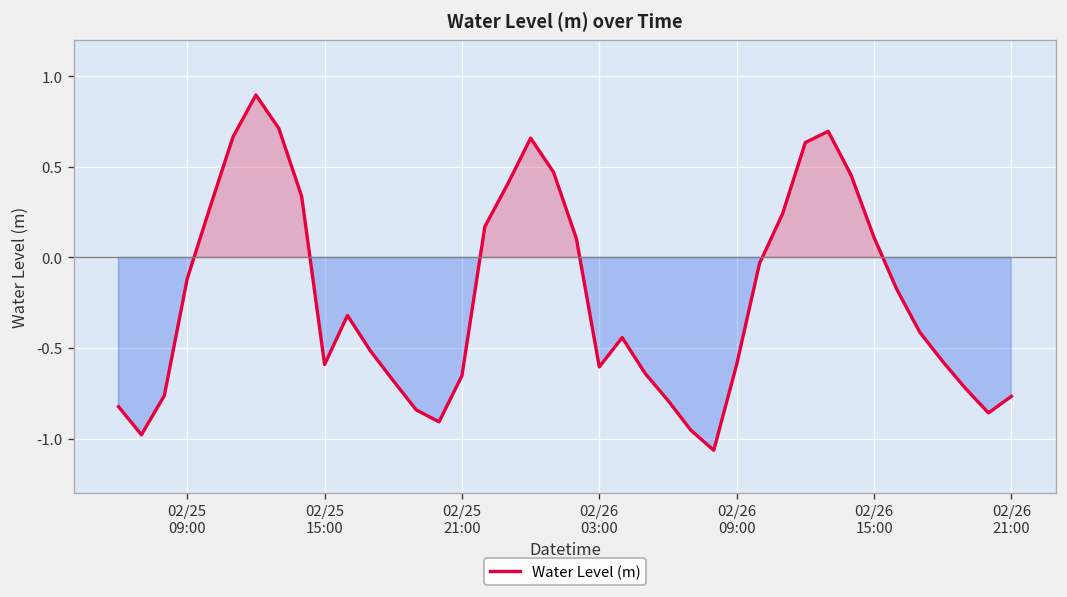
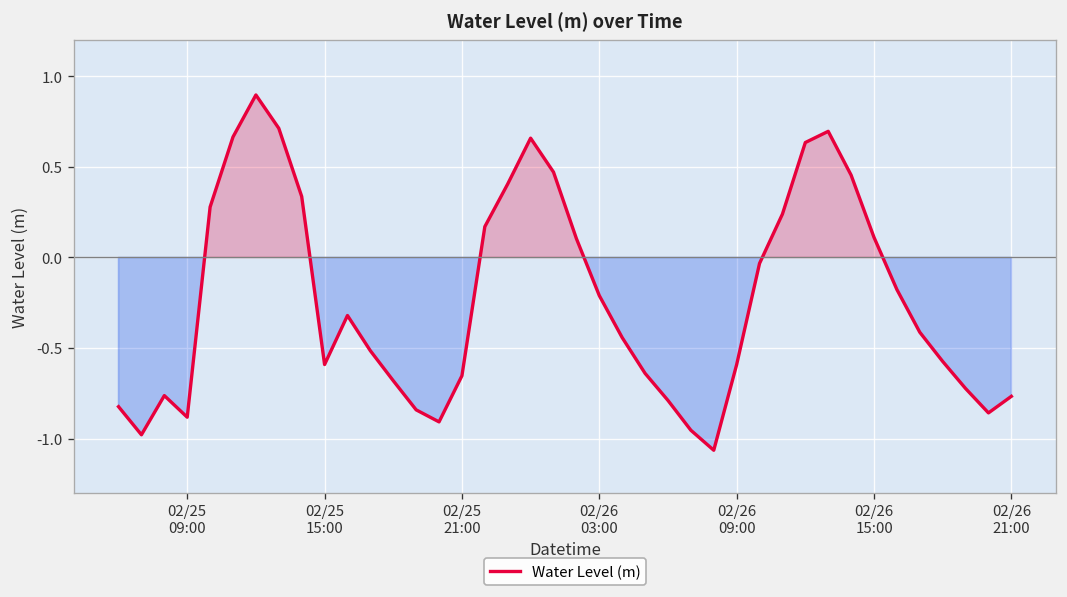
  {
-   "02/25 09:00": -0.12,
+   "02/25 09:00": -0.88,
    "02/25 15:00": -0.59,
    "02/25 21:00": -0.65,
-   "02/26 03:00": -0.60,
+   "02/26 03:00": -0.21,
    "02/26 09:00": -0.59,
    "02/26 15:00": 0.11,
    "02/26 21:00": -0.77
  }
